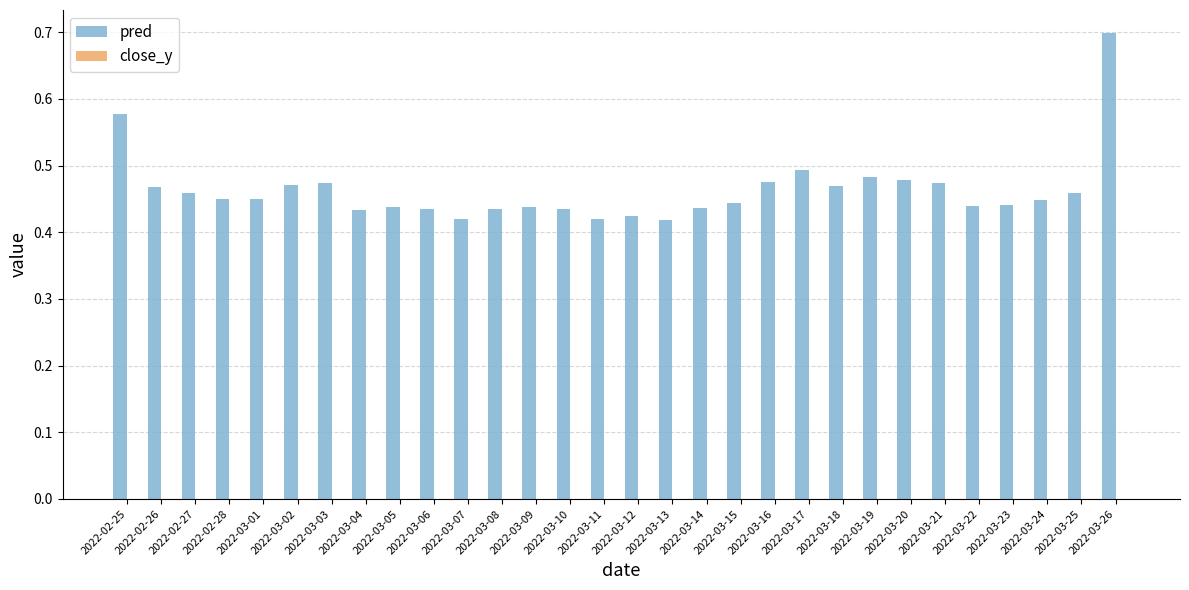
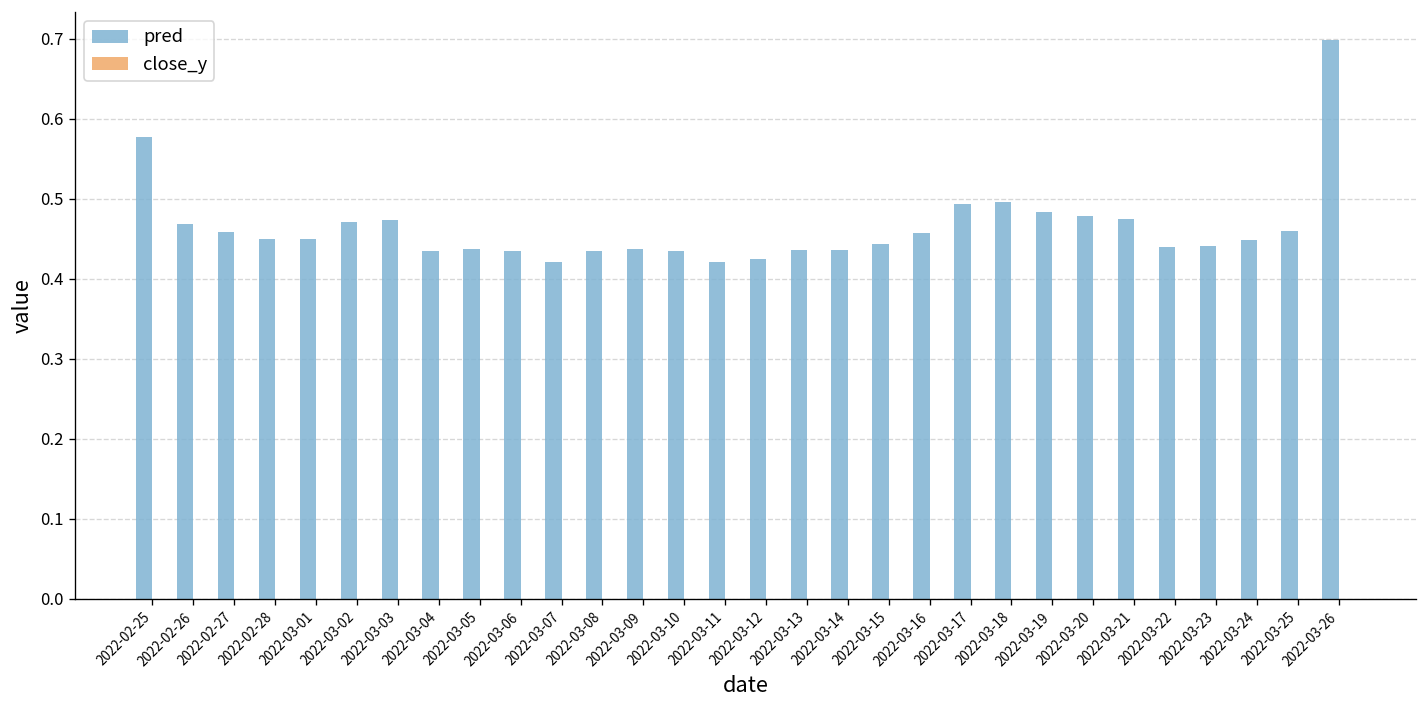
  {
    "pred": {
      "2022-02-25": 0.58,
      "2022-02-26": 0.47,
      "2022-02-27": 0.46,
      "2022-02-28": 0.45,
      "2022-03-01": 0.45,
      "2022-03-02": 0.47,
      "2022-03-03": 0.47,
      "2022-03-04": 0.43,
      "2022-03-05": 0.44,
      "2022-03-06": 0.44,
      "2022-03-07": 0.42,
      "2022-03-08": 0.44,
      "2022-03-09": 0.44,
      "2022-03-10": 0.44,
      "2022-03-11": 0.42,
      "2022-03-12": 0.42,
-     "2022-03-13": 0.42,
+     "2022-03-13": 0.44,
      "2022-03-14": 0.44,
      "2022-03-15": 0.44,
-     "2022-03-16": 0.48,
+     "2022-03-16": 0.46,
      "2022-03-17": 0.49,
-     "2022-03-18": 0.47,
+     "2022-03-18": 0.50,
      "2022-03-19": 0.48,
      "2022-03-20": 0.48,
      "2022-03-21": 0.47,
      "2022-03-22": 0.44,
      "2022-03-23": 0.44,
      "2022-03-24": 0.45,
      "2022-03-25": 0.46,
      "2022-03-26": 0.70
    },
    "close_y": {
      "2022-02-25": 0.00,
      "2022-02-26": 0.00,
      "2022-02-27": 0.00,
      "2022-02-28": 0.00,
      "2022-03-01": 0.00,
      "2022-03-02": 0.00,
      "2022-03-03": 0.00,
      "2022-03-04": 0.00,
      "2022-03-05": 0.00,
      "2022-03-06": 0.00,
      "2022-03-07": 0.00,
      "2022-03-08": 0.00,
      "2022-03-09": 0.00,
      "2022-03-10": 0.00,
      "2022-03-11": 0.00,
      "2022-03-12": 0.00,
      "2022-03-13": 0.00,
      "2022-03-14": 0.00,
      "2022-03-15": 0.00,
      "2022-03-16": 0.00,
      "2022-03-17": 0.00,
      "2022-03-18": 0.00,
      "2022-03-19": 0.00,
      "2022-03-20": 0.00,
      "2022-03-21": 0.00,
      "2022-03-22": 0.00,
      "2022-03-23": 0.00,
      "2022-03-24": 0.00,
      "2022-03-25": 0.00,
      "2022-03-26": 0.00
    }
  }
